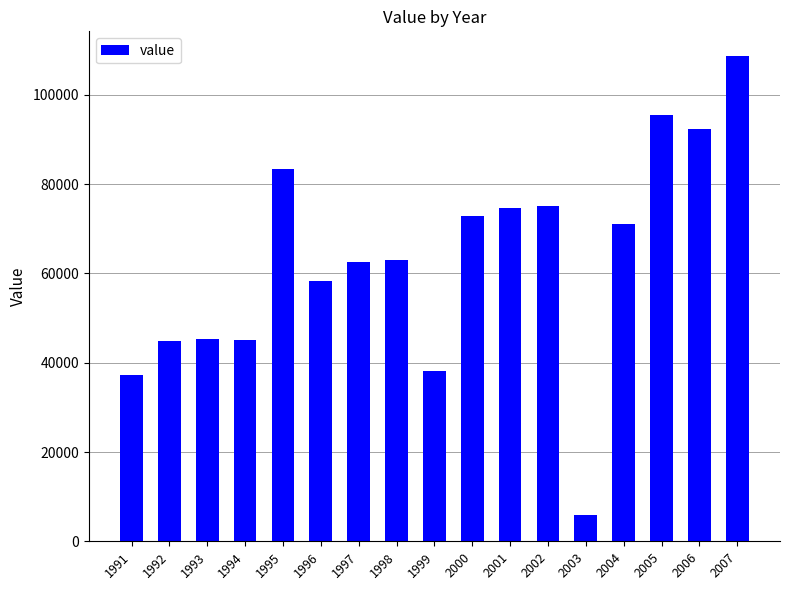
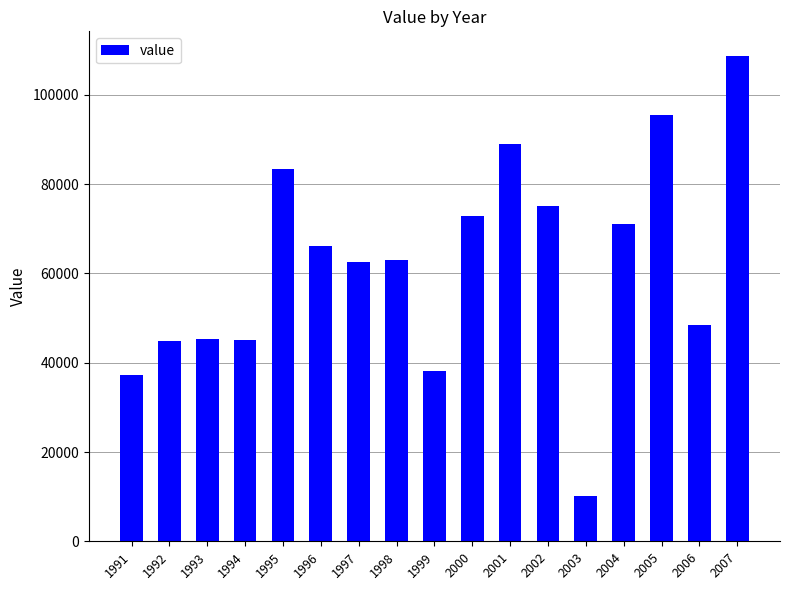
  {
    "1991": 37000,
    "1992": 45000,
    "1993": 45000,
    "1994": 45000,
    "1995": 83000,
-   "1996": 58000,
+   "1996": 66000,
    "1997": 63000,
    "1998": 63000,
    "1999": 38000,
    "2000": 73000,
-   "2001": 75000,
+   "2001": 89000,
    "2002": 75000,
-   "2003": 6000,
+   "2003": 10000,
    "2004": 71000,
    "2005": 95000,
-   "2006": 92000,
+   "2006": 49000,
    "2007": 109000
  }
